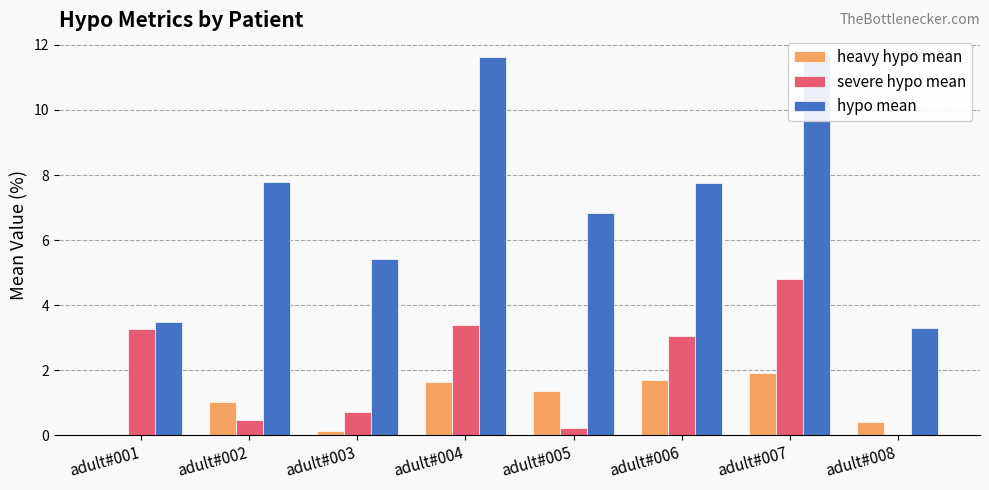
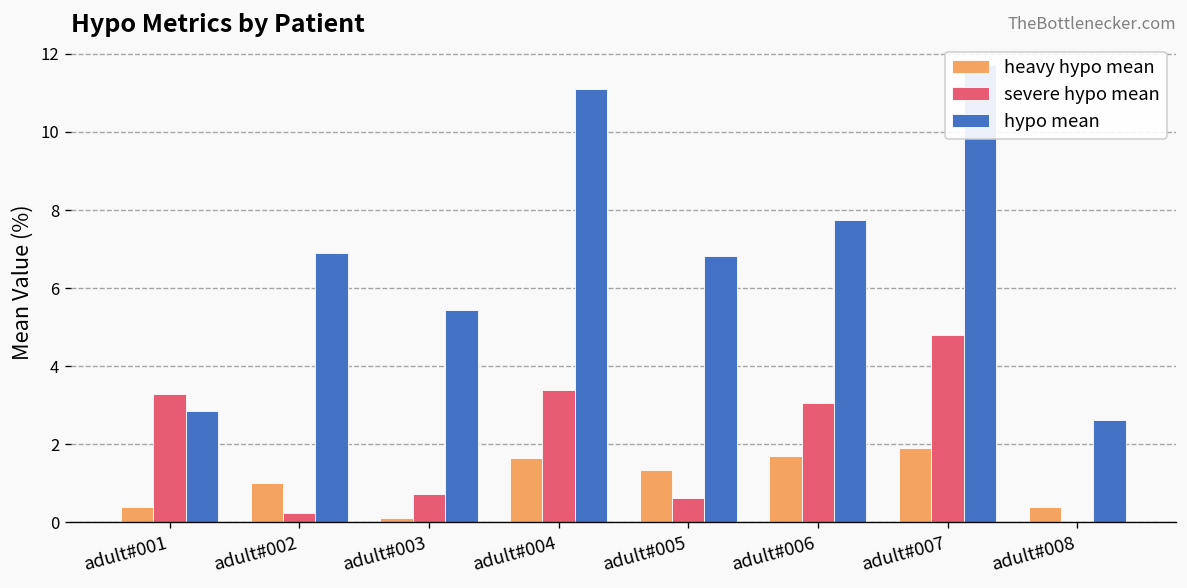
  {
    "heavy hypo mean": {
-     "adult#001": 0.1,
+     "adult#001": 0.4,
      "adult#002": 1.0,
      "adult#003": 0.1,
      "adult#004": 1.6,
      "adult#005": 1.4,
      "adult#006": 1.7,
      "adult#007": 1.9,
      "adult#008": 0.4
    },
    "severe hypo mean": {
      "adult#001": 3.3,
-     "adult#002": 0.5,
+     "adult#002": 0.2,
      "adult#003": 0.7,
      "adult#004": 3.4,
-     "adult#005": 0.2,
+     "adult#005": 0.6,
      "adult#006": 3.0,
      "adult#007": 4.8
    },
    "hypo mean": {
-     "adult#001": 3.5,
-     "adult#002": 7.8,
+     "adult#001": 2.9,
+     "adult#002": 6.9,
      "adult#003": 5.4,
-     "adult#004": 11.6,
+     "adult#004": 11.1,
      "adult#005": 6.8,
      "adult#006": 7.8,
-     "adult#008": 3.3
+     "adult#008": 2.6
    }
  }
